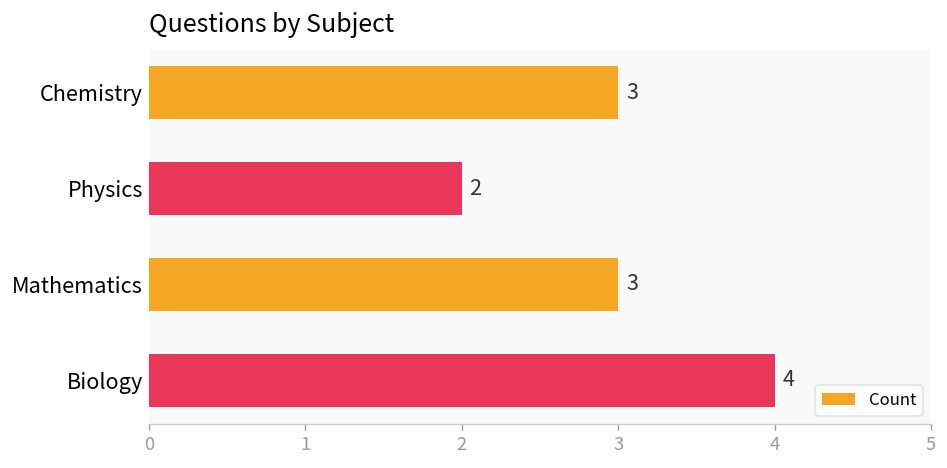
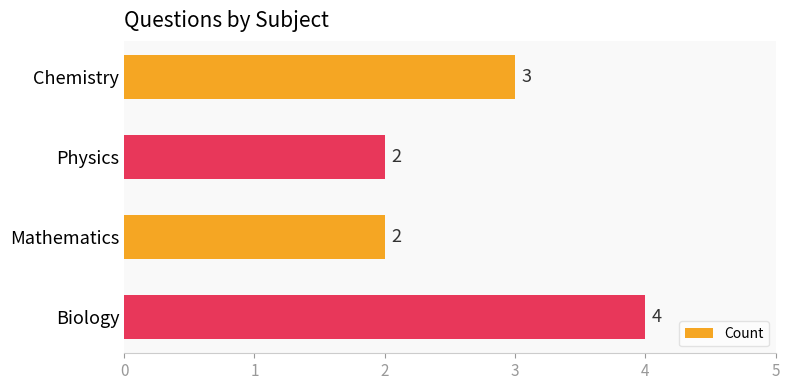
  {
    "Chemistry": 3,
    "Physics": 2,
-   "Mathematics": 3,
+   "Mathematics": 2,
    "Biology": 4
  }
